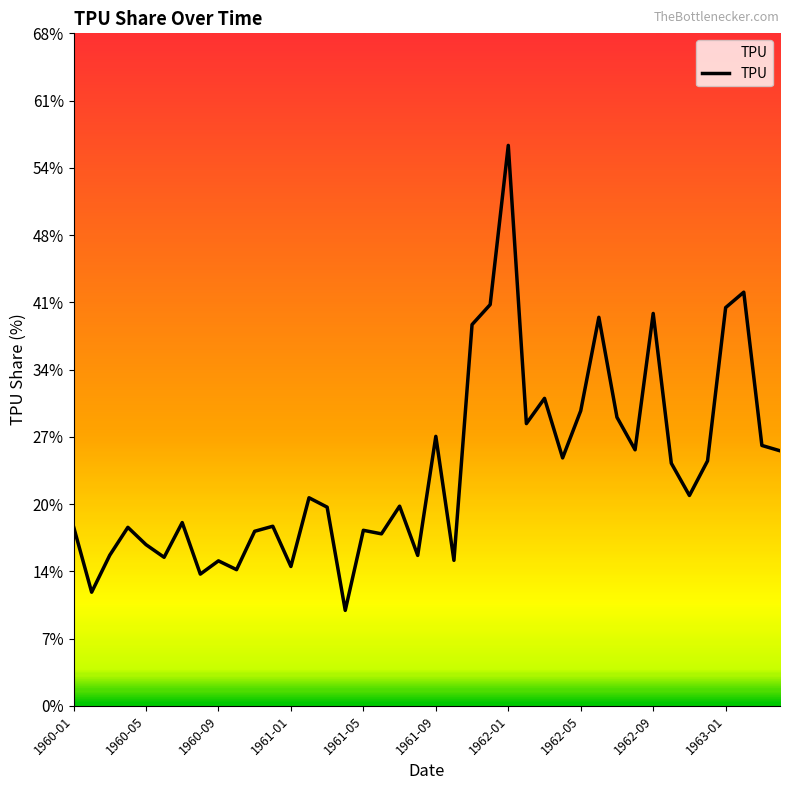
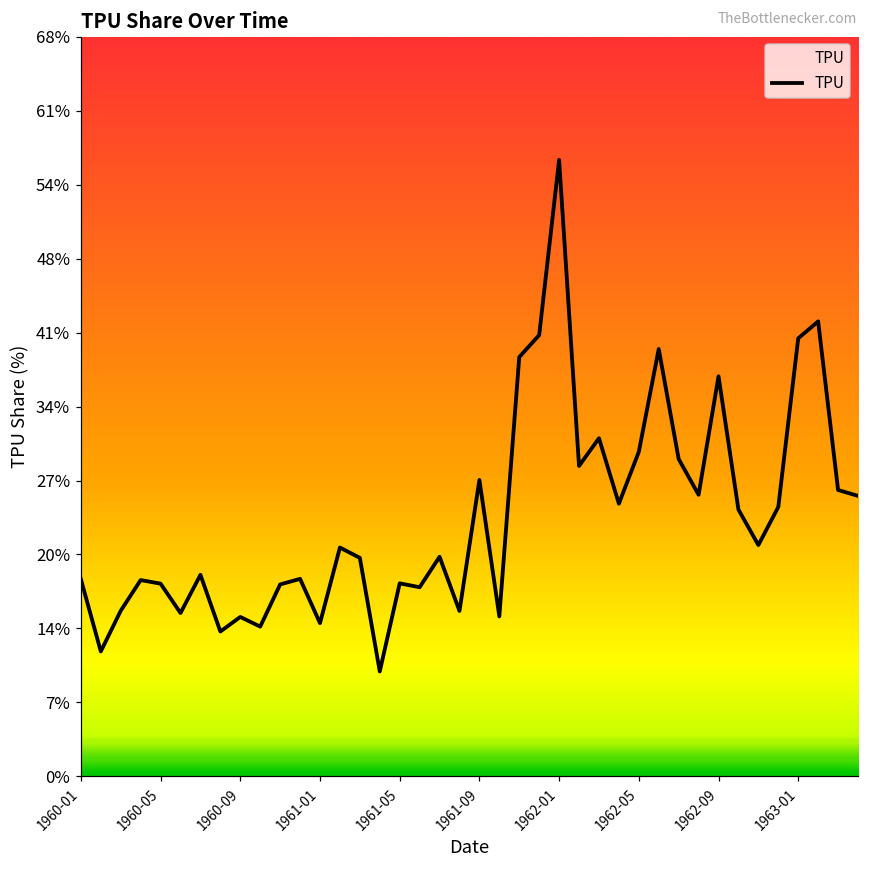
  {
    "1960-01": "18%",
-   "1960-05": "16%",
+   "1960-05": "18%",
    "1960-09": "15%",
    "1961-01": "14%",
    "1961-05": "18%",
    "1961-09": "27%",
    "1962-01": "57%",
    "1962-05": "30%",
-   "1962-09": "40%",
+   "1962-09": "37%",
    "1963-01": "40%"
  }
